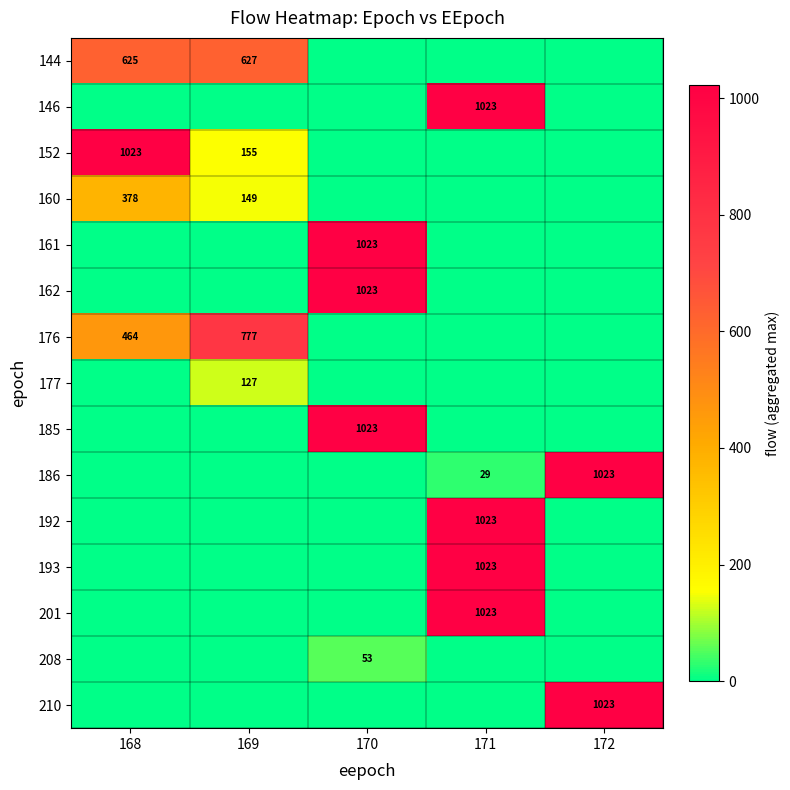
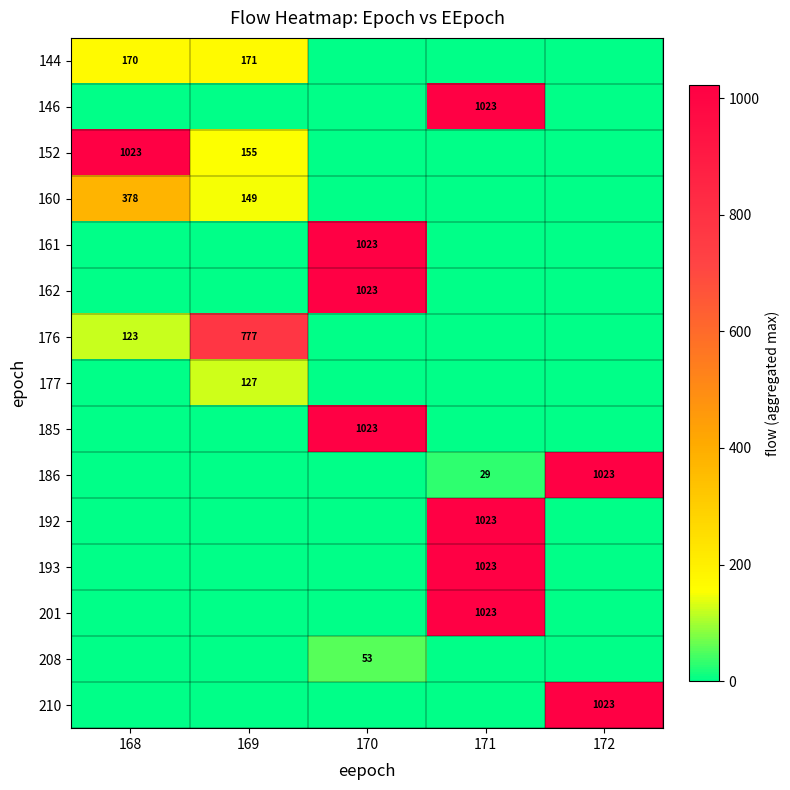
  {
    "144": {
-     "168": 625,
-     "169": 627
+     "168": 170,
+     "169": 171
    },
    "146": {
      "171": 1023
    },
    "152": {
      "168": 1023,
      "169": 155
    },
    "160": {
      "168": 378,
      "169": 149
    },
    "161": {
      "170": 1023
    },
    "162": {
      "170": 1023
    },
    "176": {
-     "168": 464,
+     "168": 123,
      "169": 777
    },
    "177": {
      "169": 127
    },
    "185": {
      "170": 1023
    },
    "186": {
      "171": 29,
      "172": 1023
    },
    "192": {
      "171": 1023
    },
    "193": {
      "171": 1023
    },
    "201": {
      "171": 1023
    },
    "208": {
      "170": 53
    },
    "210": {
      "172": 1023
    }
  }
